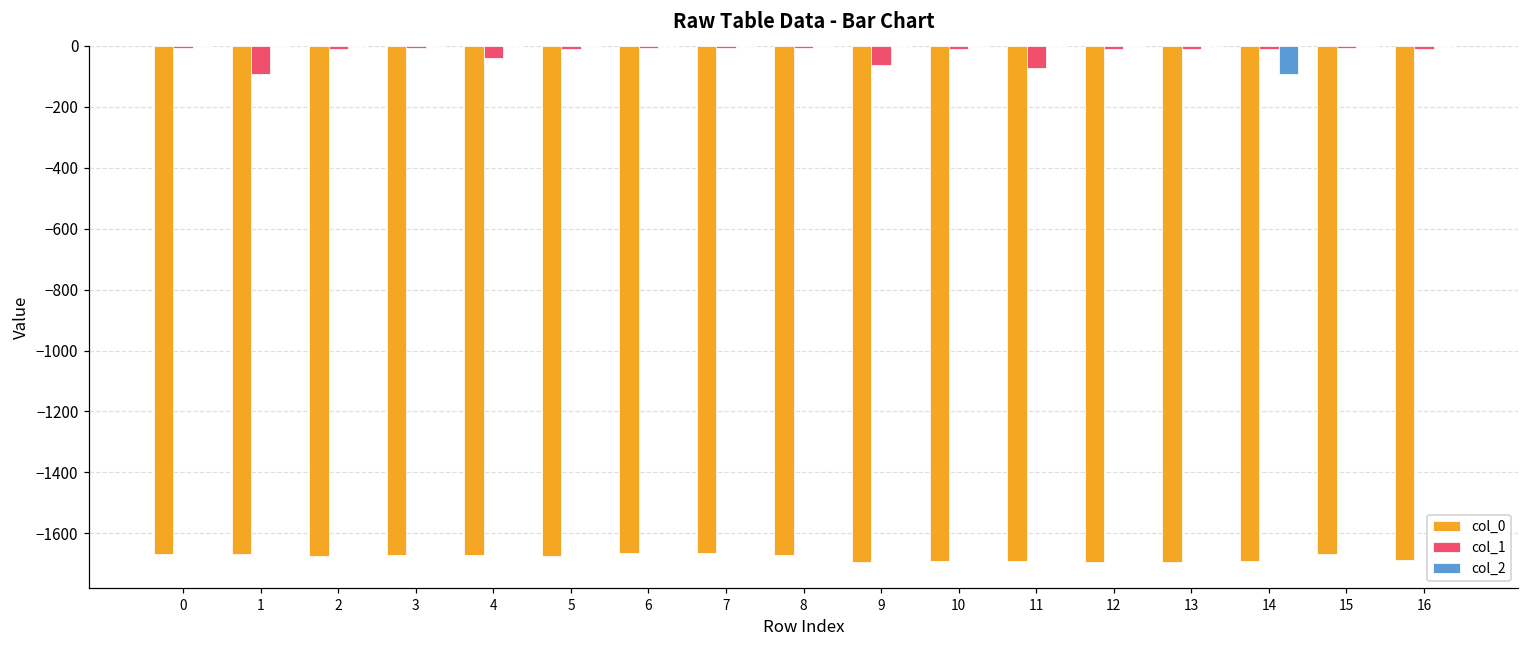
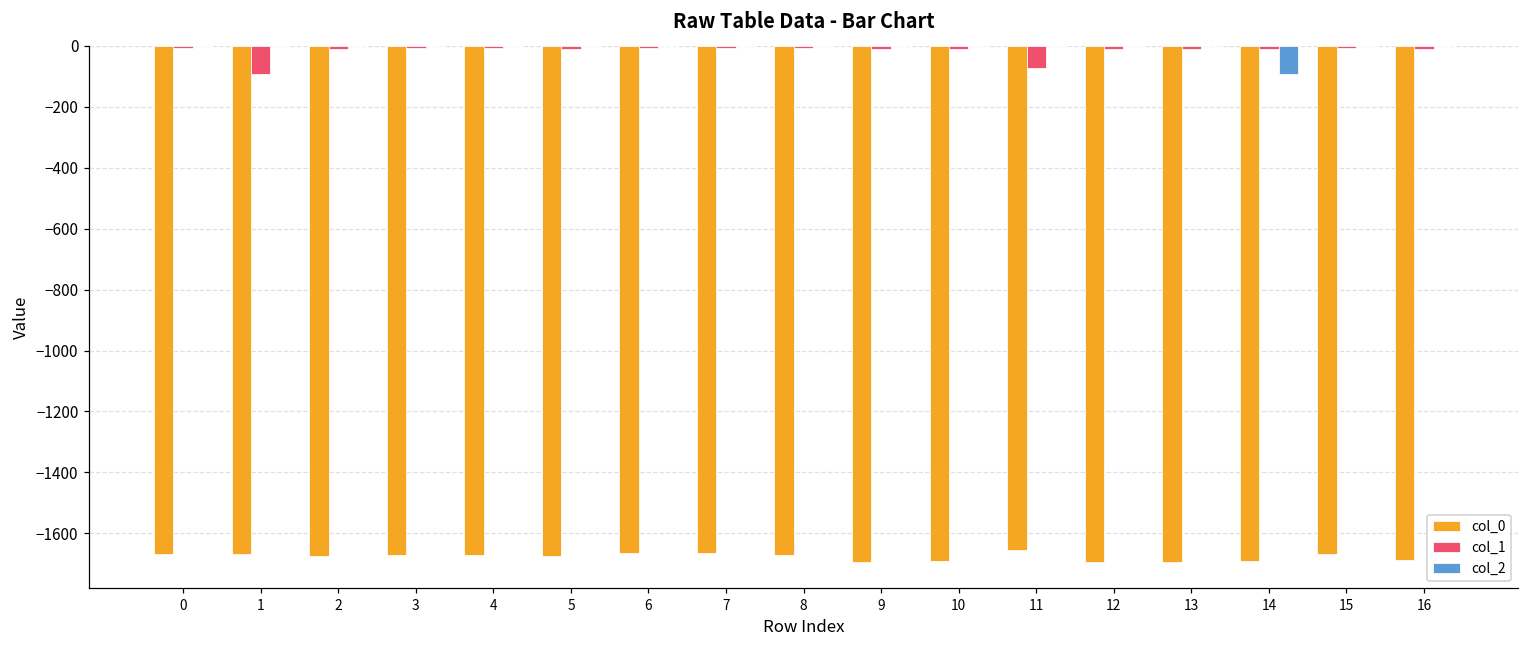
  {
    "col_0": {
      "0": -1670,
      "1": -1670,
      "2": -1670,
      "3": -1670,
      "4": -1670,
      "5": -1670,
      "6": -1660,
      "7": -1660,
      "8": -1670,
      "9": -1690,
      "10": -1690,
-     "11": -1690,
+     "11": -1660,
      "12": -1700,
      "13": -1690,
      "14": -1690,
      "15": -1670,
      "16": -1690
    },
    "col_1": {
      "1": -90,
      "2": -10,
-     "4": -40,
-     "9": -60,
+     "4": -10,
+     "9": -10,
      "10": -10,
      "11": -70,
      "12": -10,
      "13": -10,
      "14": -10,
      "16": -10
    },
    "col_2": {
      "14": -90
    }
  }
